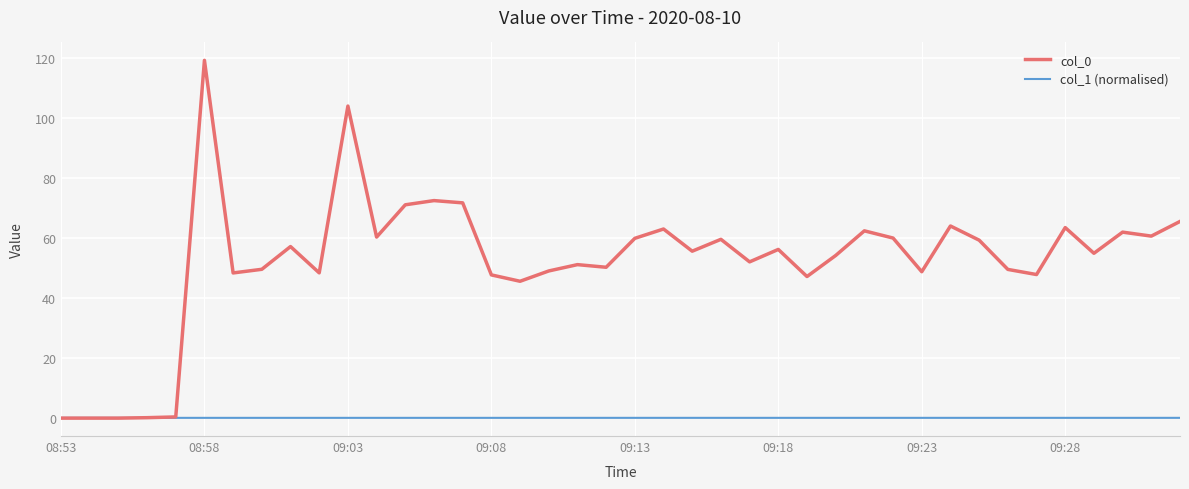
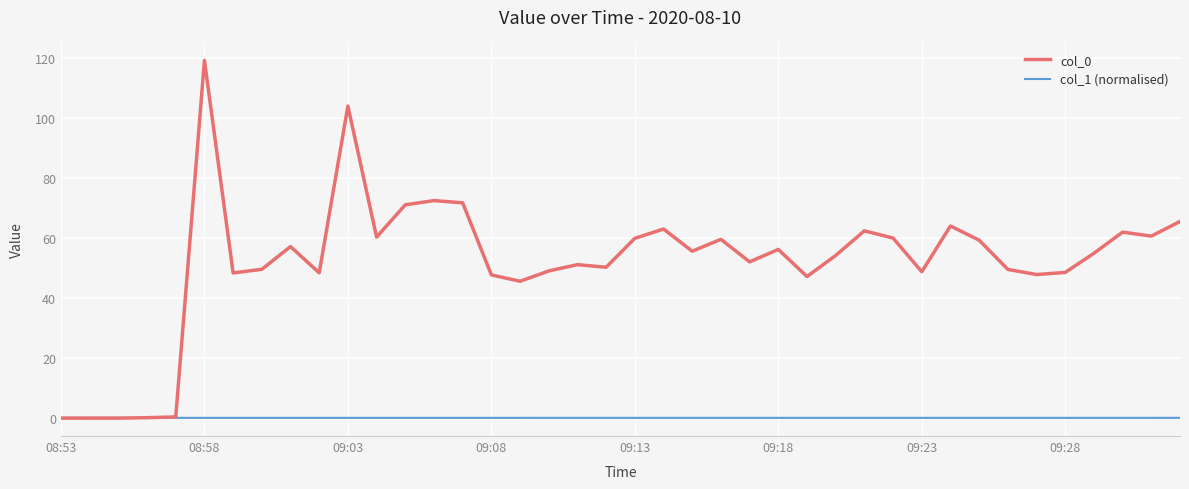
  {
    "col_0": {
      "08:58": 119,
      "09:03": 104,
      "09:08": 48,
      "09:13": 60,
      "09:18": 56,
      "09:23": 49,
-     "09:28": 63
+     "09:28": 48
    },
    "col_1 (normalised)": {
      "08:58": 0,
      "09:03": 0,
      "09:08": 0,
      "09:13": 0,
      "09:18": 0,
      "09:23": 0,
      "09:28": 0
    }
  }
